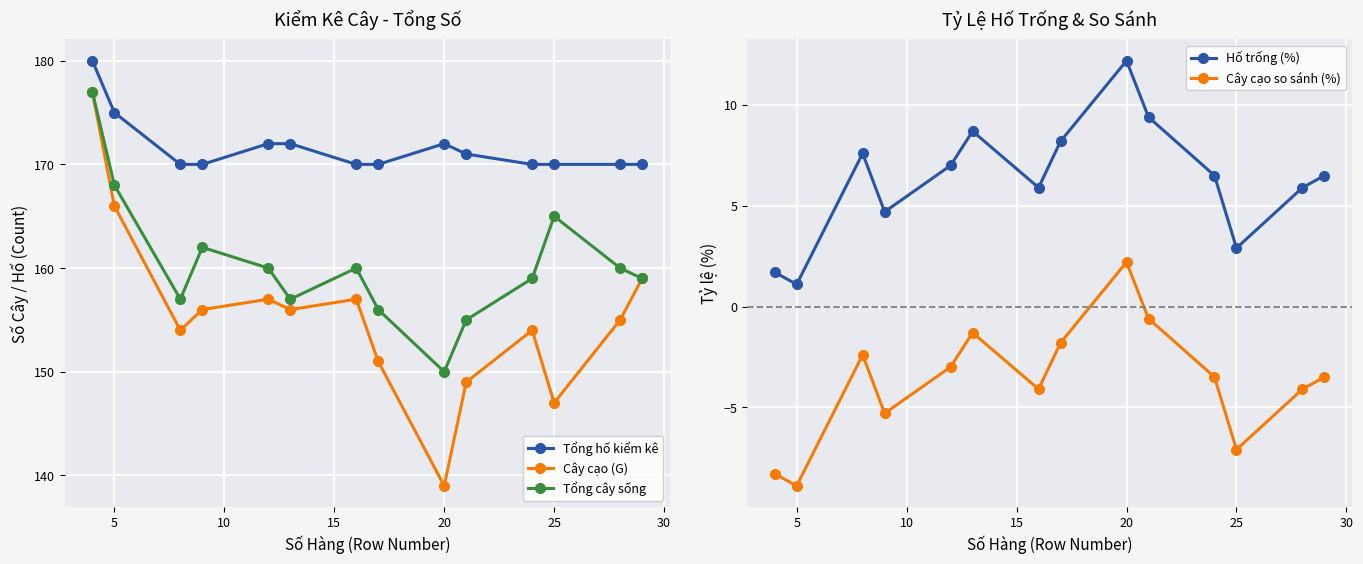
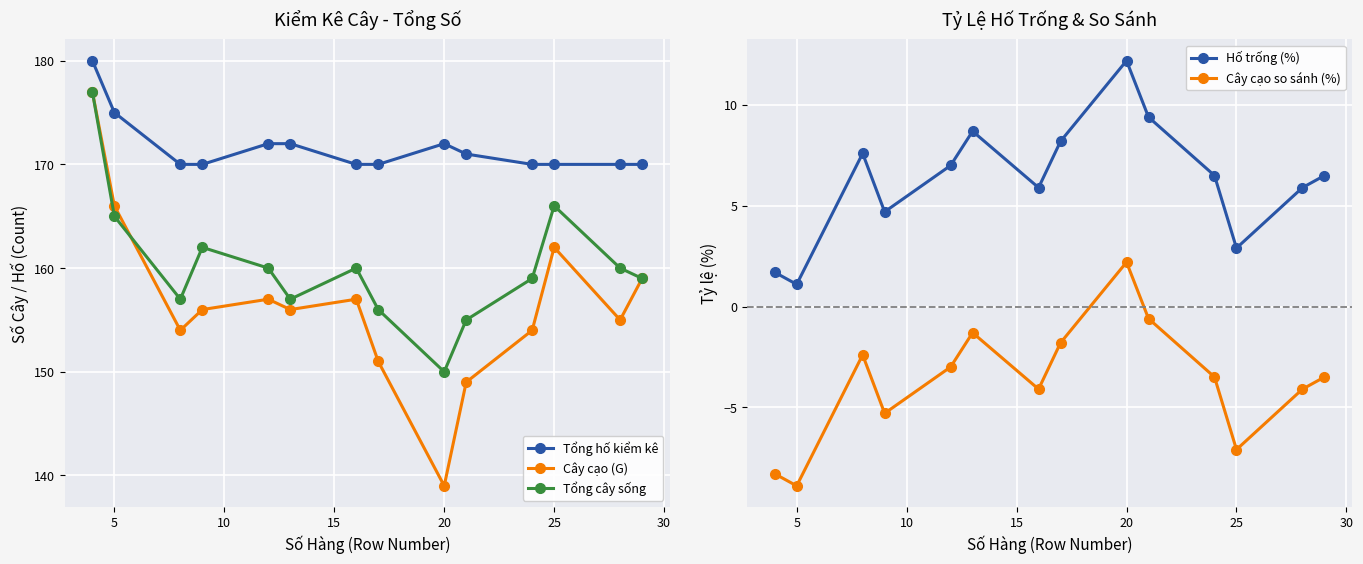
  {
    "Kiểm Kê Cây - Tổng Số": {
      "Tổng hố kiểm kê": {
        "5": 175,
        "20": 172,
        "25": 170
      },
      "Cây cạo (G)": {
        "5": 166,
        "20": 139,
-       "25": 147
+       "25": 162
      },
      "Tổng cây sống": {
-       "5": 168,
+       "5": 165,
        "20": 150,
-       "25": 165
+       "25": 166
      }
    },
    "Tỷ Lệ Hố Trống & So Sánh": {
      "Hố trống (%)": {
        "5": 1.1,
        "20": 12.2,
        "25": 2.9
      },
      "Cây cạo so sánh (%)": {
        "5": -8.9,
        "20": 2.2,
        "25": -7.1
      }
    }
  }
